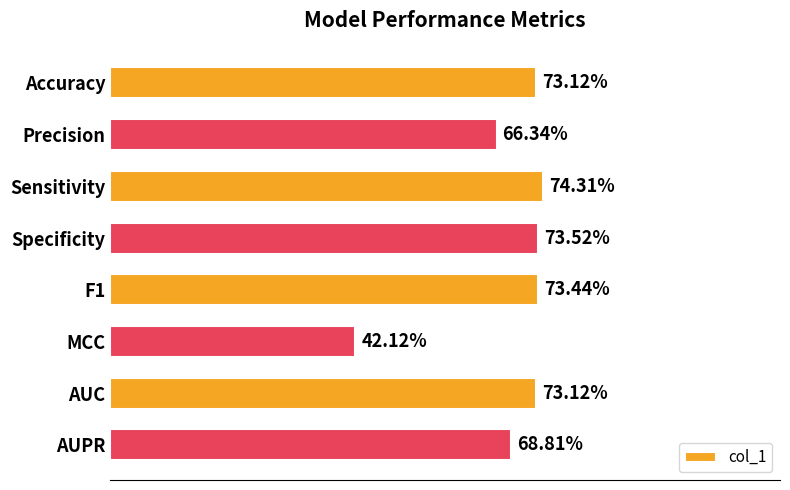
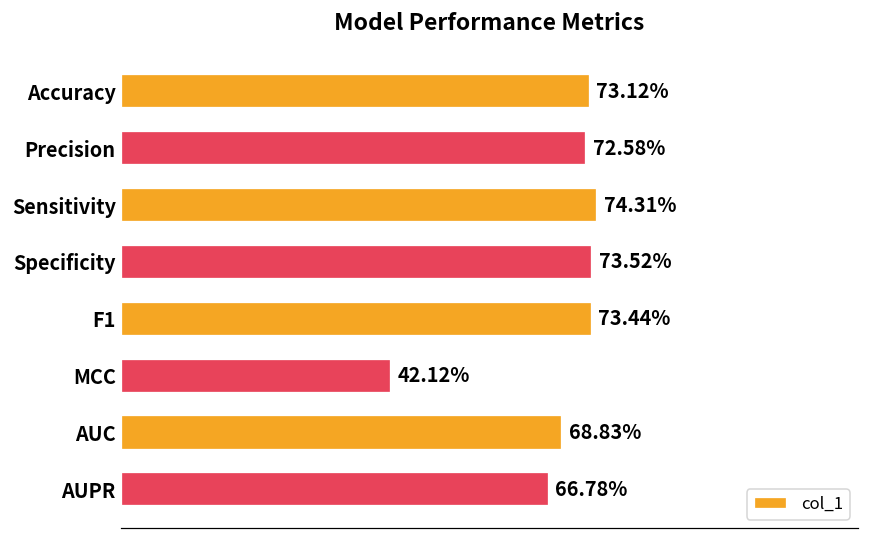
  {
    "Accuracy": "73.12%",
-   "Precision": "66.34%",
+   "Precision": "72.58%",
    "Sensitivity": "74.31%",
    "Specificity": "73.52%",
    "F1": "73.44%",
    "MCC": "42.12%",
-   "AUC": "73.12%",
-   "AUPR": "68.81%"
+   "AUC": "68.83%",
+   "AUPR": "66.78%"
  }
